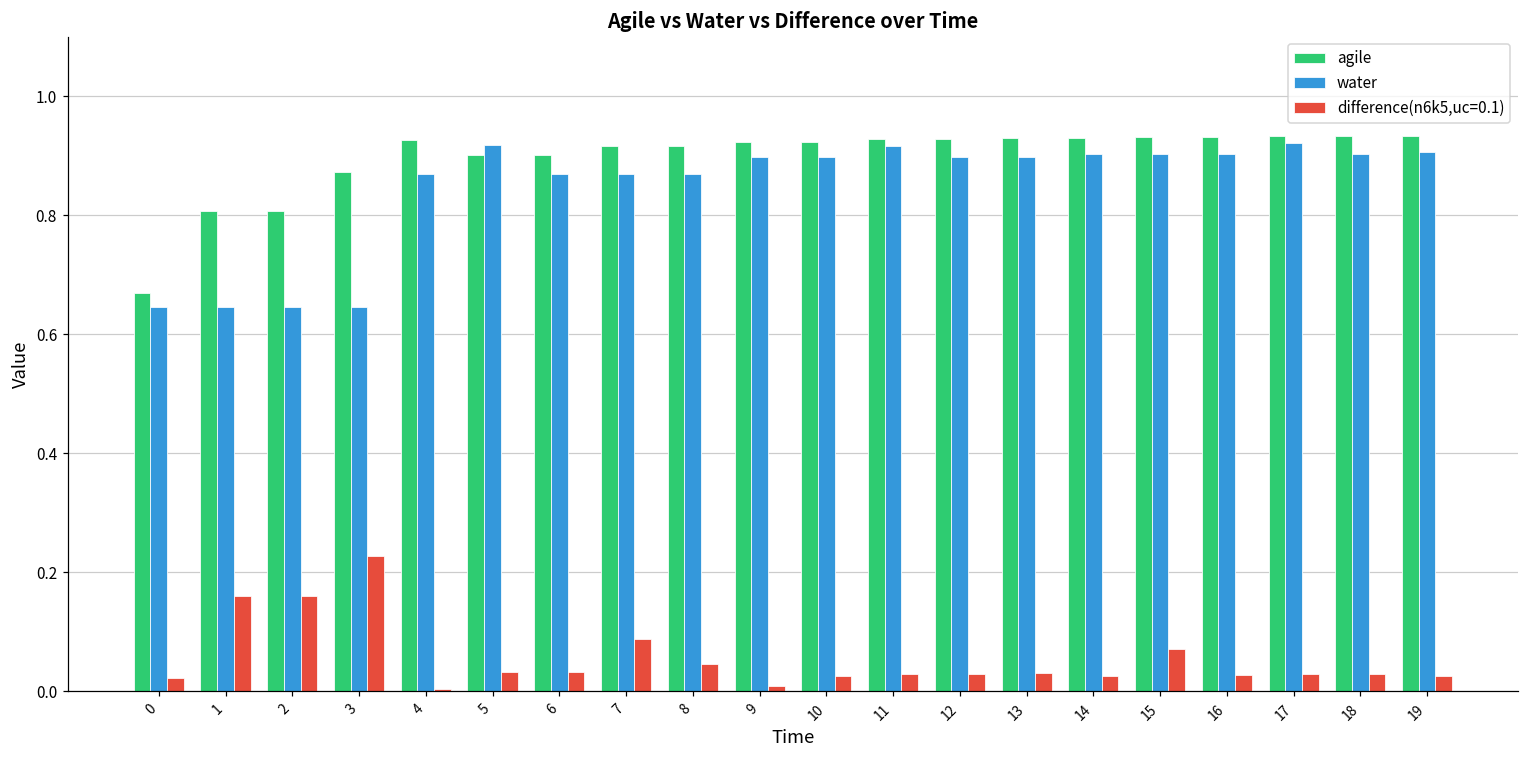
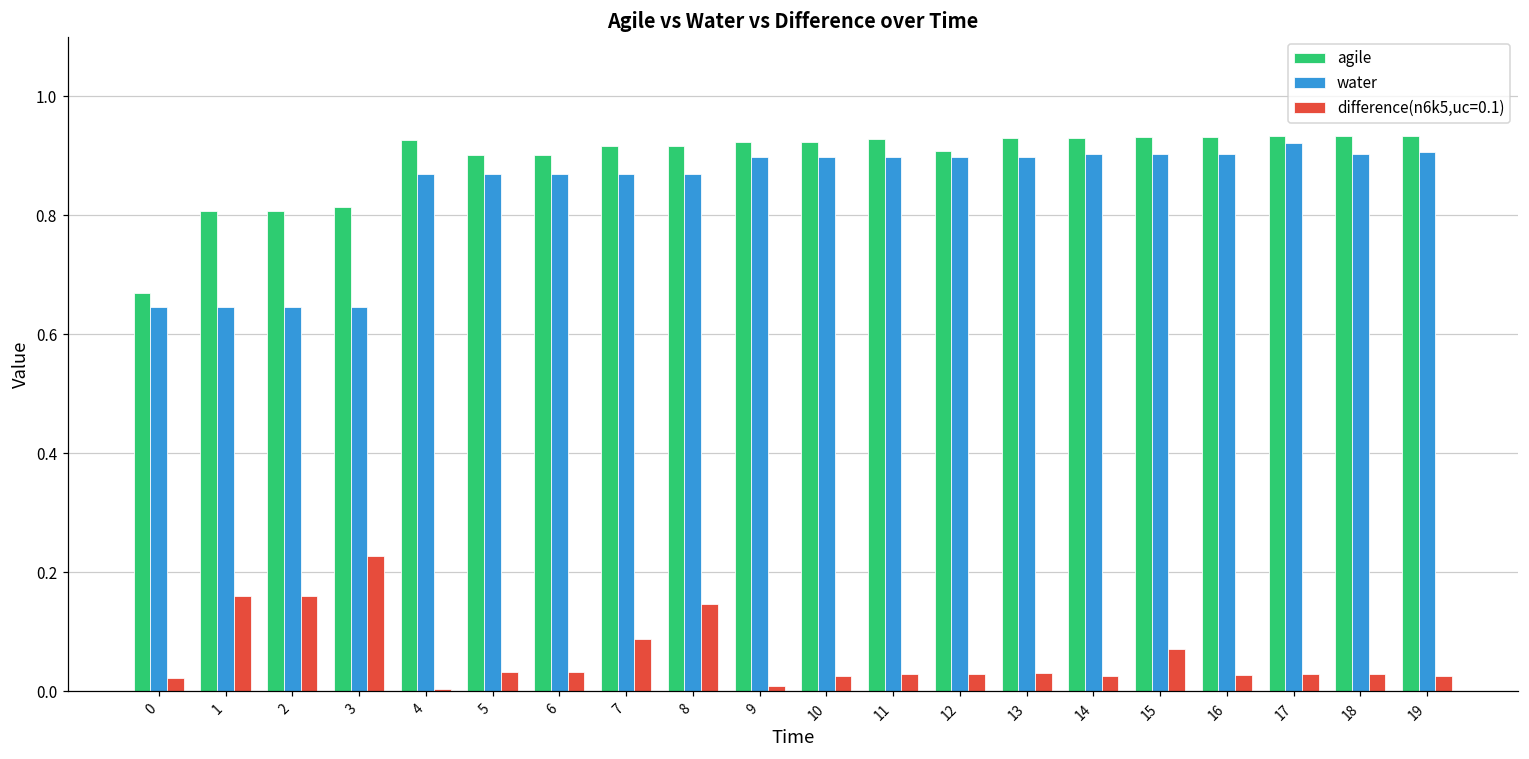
  {
    "agile": {
      "0": 0.67,
      "1": 0.81,
      "2": 0.81,
-     "3": 0.87,
+     "3": 0.81,
      "4": 0.93,
      "5": 0.90,
      "6": 0.90,
      "7": 0.92,
      "8": 0.92,
      "9": 0.92,
      "10": 0.92,
      "11": 0.93,
-     "12": 0.93,
+     "12": 0.91,
      "13": 0.93,
      "14": 0.93,
      "15": 0.93,
      "16": 0.93,
      "17": 0.93,
      "18": 0.93,
      "19": 0.93
    },
    "water": {
      "0": 0.65,
      "1": 0.65,
      "2": 0.65,
      "3": 0.65,
      "4": 0.87,
-     "5": 0.92,
+     "5": 0.87,
      "6": 0.87,
      "7": 0.87,
      "8": 0.87,
      "9": 0.90,
      "10": 0.90,
-     "11": 0.92,
+     "11": 0.90,
      "12": 0.90,
      "13": 0.90,
      "14": 0.90,
      "15": 0.90,
      "16": 0.90,
      "17": 0.92,
      "18": 0.90,
      "19": 0.91
    },
    "difference(n6k5,uc=0.1)": {
      "0": 0.02,
      "1": 0.16,
      "2": 0.16,
      "3": 0.23,
      "5": 0.03,
      "6": 0.03,
      "7": 0.09,
-     "8": 0.05,
+     "8": 0.15,
      "9": 0.01,
      "10": 0.03,
      "11": 0.03,
      "12": 0.03,
      "13": 0.03,
      "14": 0.03,
      "15": 0.07,
      "16": 0.03,
      "17": 0.03,
      "18": 0.03,
      "19": 0.03
    }
  }
